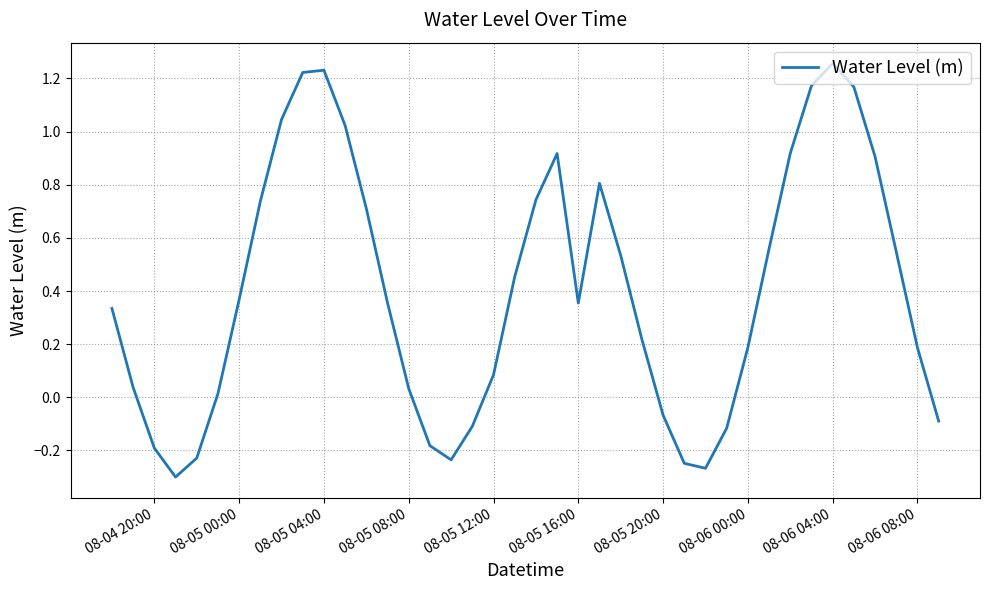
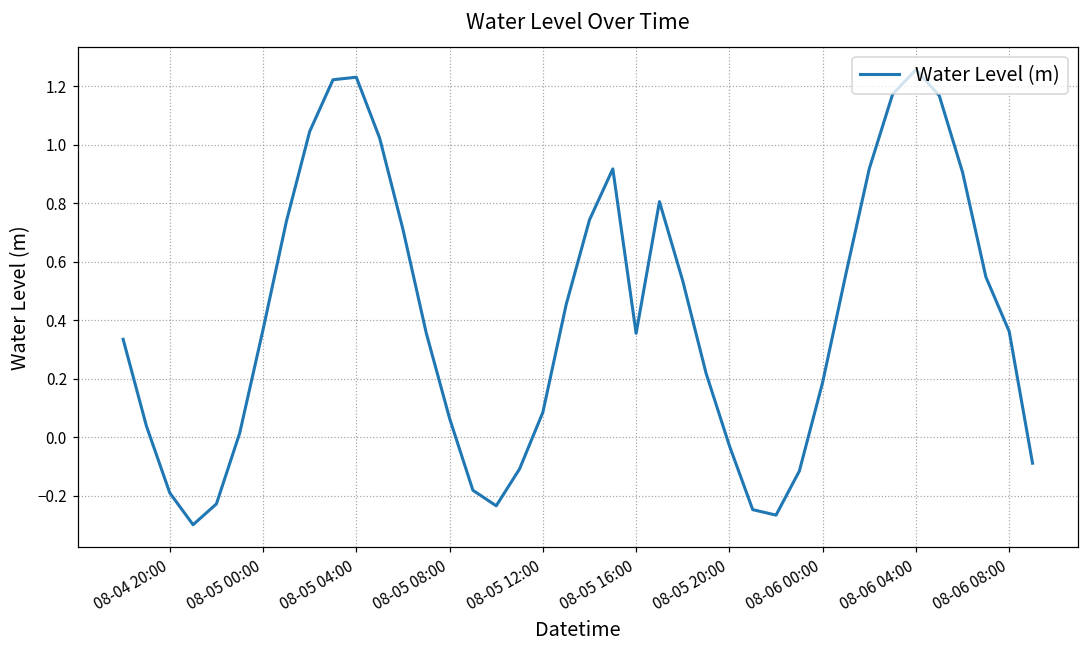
  {
    "08-04 20:00": -0.19,
    "08-05 00:00": 0.37,
    "08-05 04:00": 1.23,
-   "08-05 08:00": 0.03,
+   "08-05 08:00": 0.06,
    "08-05 12:00": 0.08,
    "08-05 16:00": 0.35,
-   "08-05 20:00": -0.07,
+   "08-05 20:00": -0.03,
    "08-06 00:00": 0.19,
-   "08-06 08:00": 0.19
+   "08-06 08:00": 0.36
  }
